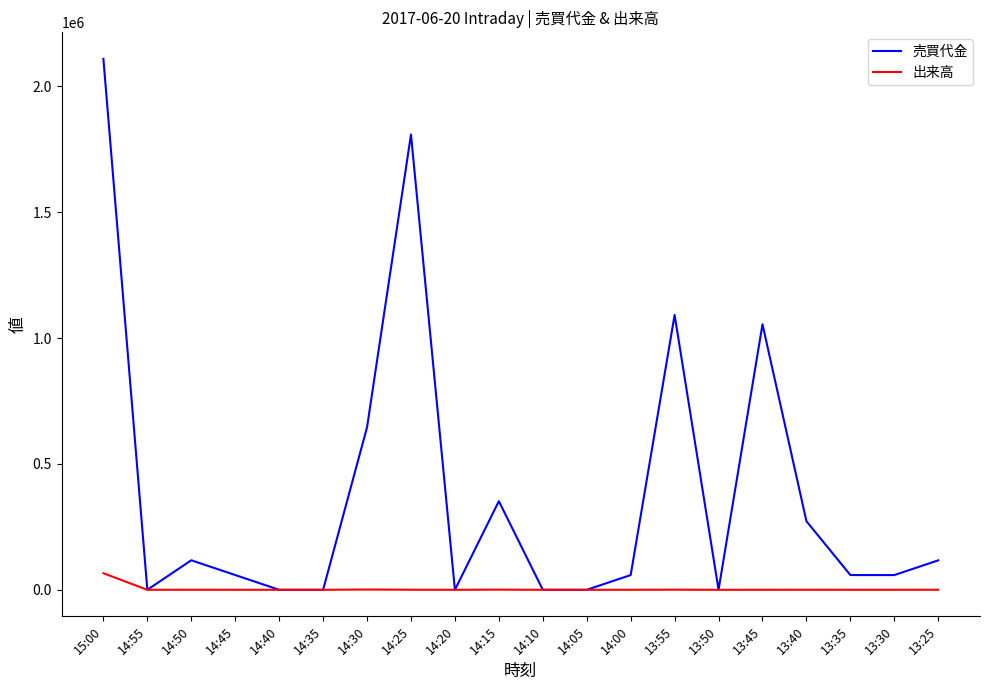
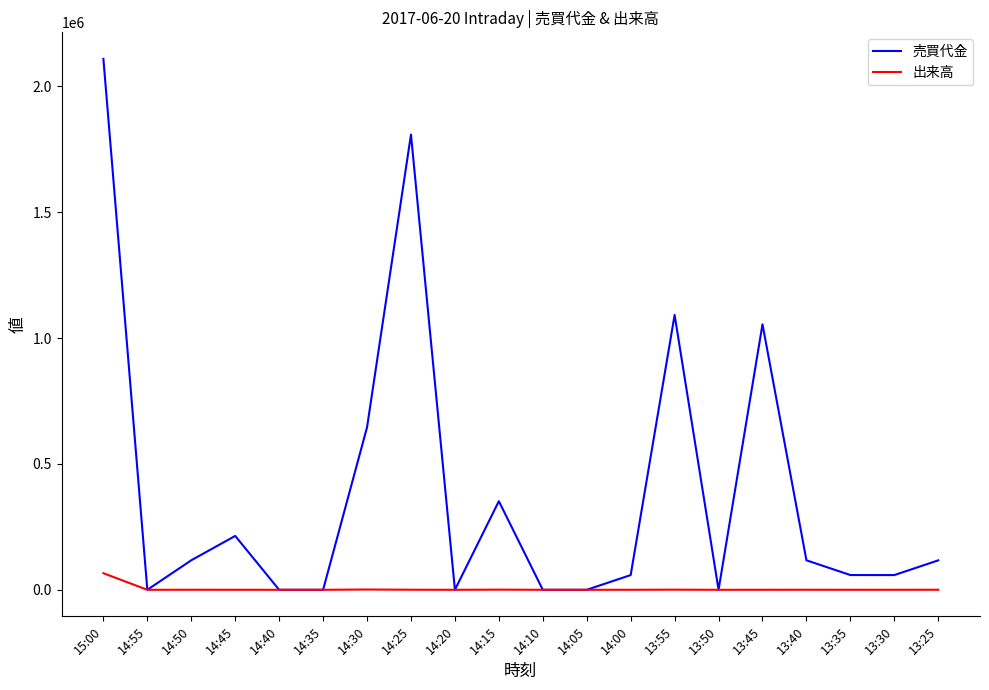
  {
    "売買代金": {
      "15:00": 2110000,
      "14:50": 120000,
-     "14:45": 60000,
+     "14:45": 210000,
      "14:30": 650000,
      "14:25": 1810000,
      "14:15": 350000,
      "14:00": 60000,
      "13:55": 1090000,
      "13:45": 1050000,
-     "13:40": 270000,
+     "13:40": 120000,
      "13:35": 60000,
      "13:30": 60000,
      "13:25": 120000
    },
    "出来高": {
      "15:00": 70000,
      "14:50": 0,
      "14:45": 0,
      "14:30": 0,
      "14:25": 0,
      "14:15": 0,
      "14:00": 0,
      "13:55": 0,
      "13:45": 0,
      "13:40": 0,
      "13:35": 0,
      "13:30": 0,
      "13:25": 0
    }
  }
